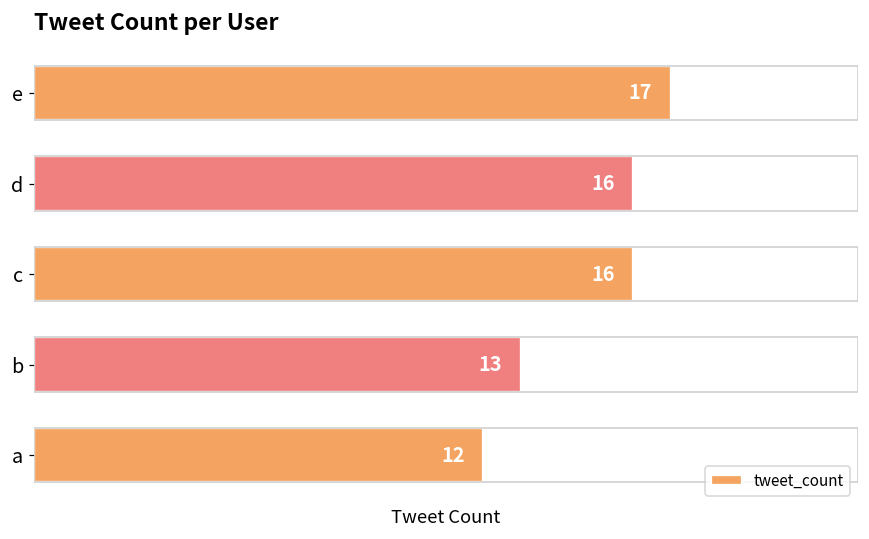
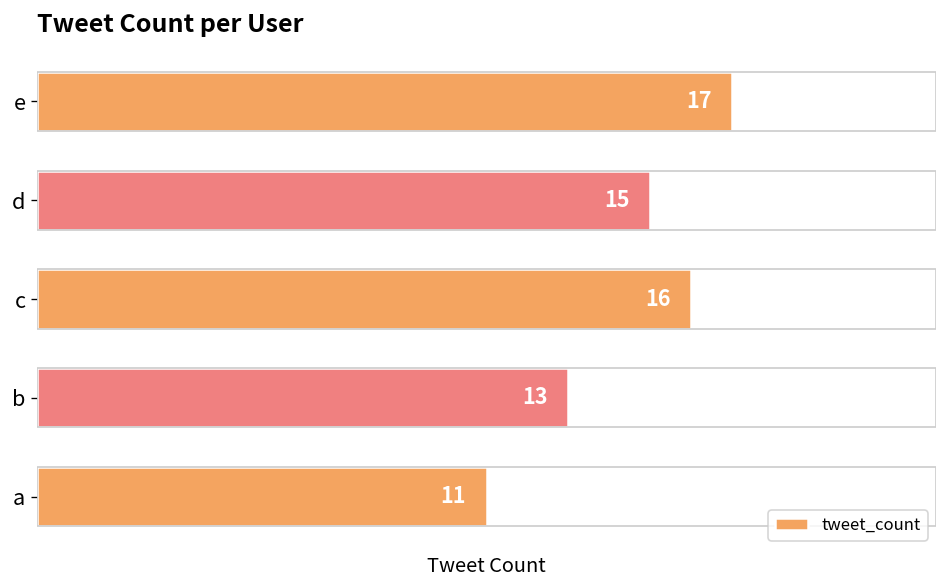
  {
    "e": 17,
-   "d": 16,
+   "d": 15,
    "c": 16,
    "b": 13,
-   "a": 12
+   "a": 11
  }
